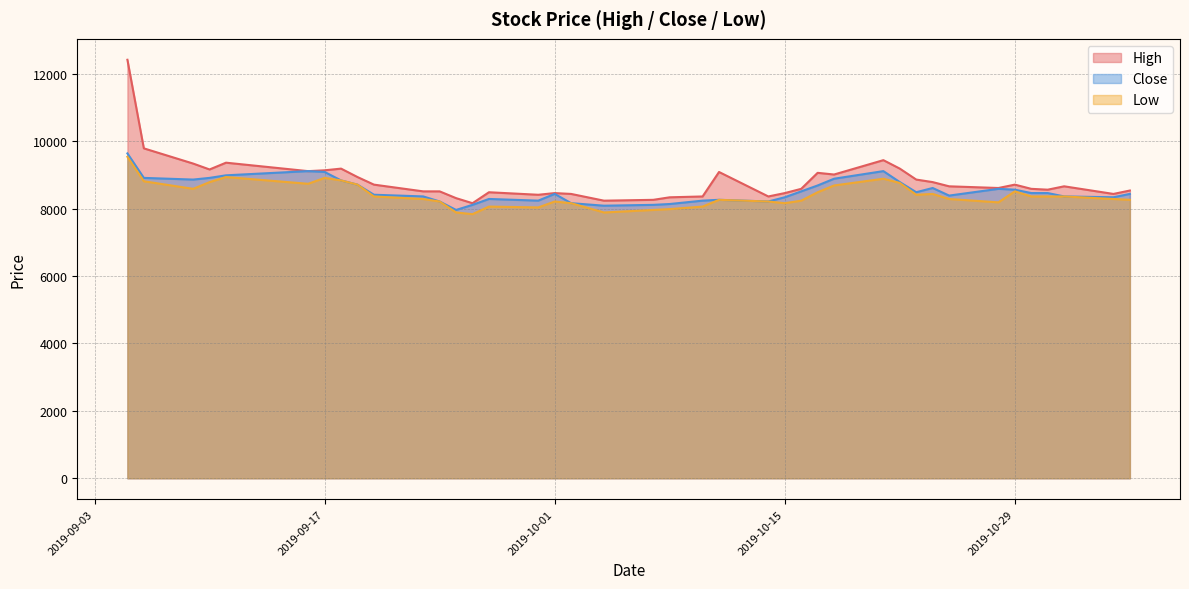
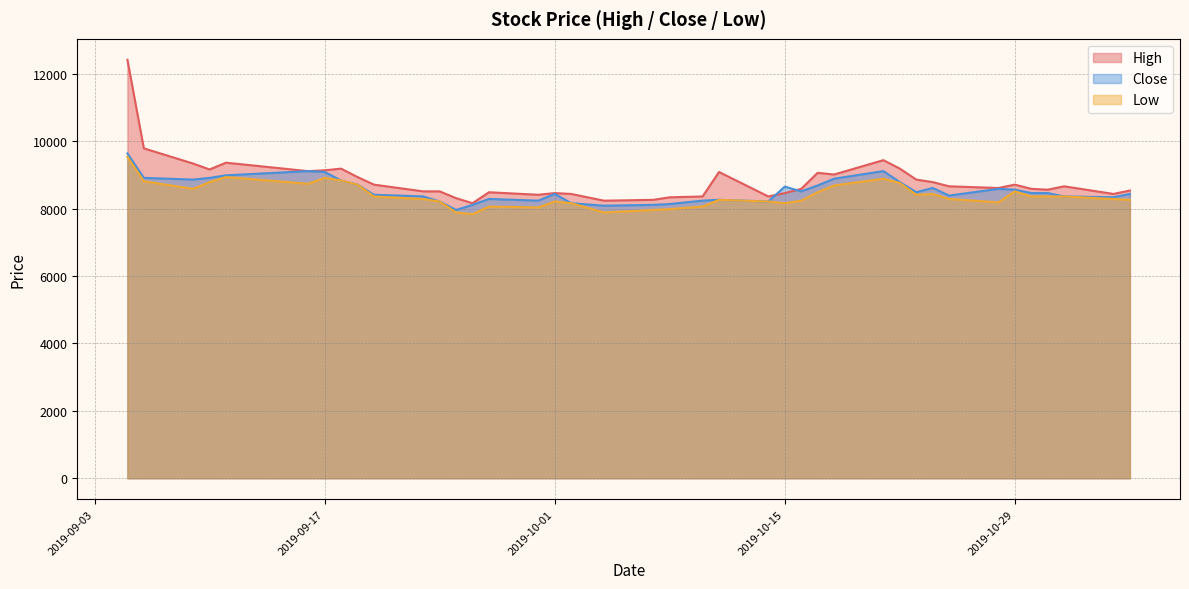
  {
    "Close": {
-     "2019-10-15": 8300
+     "2019-10-15": 8700
    }
  }
